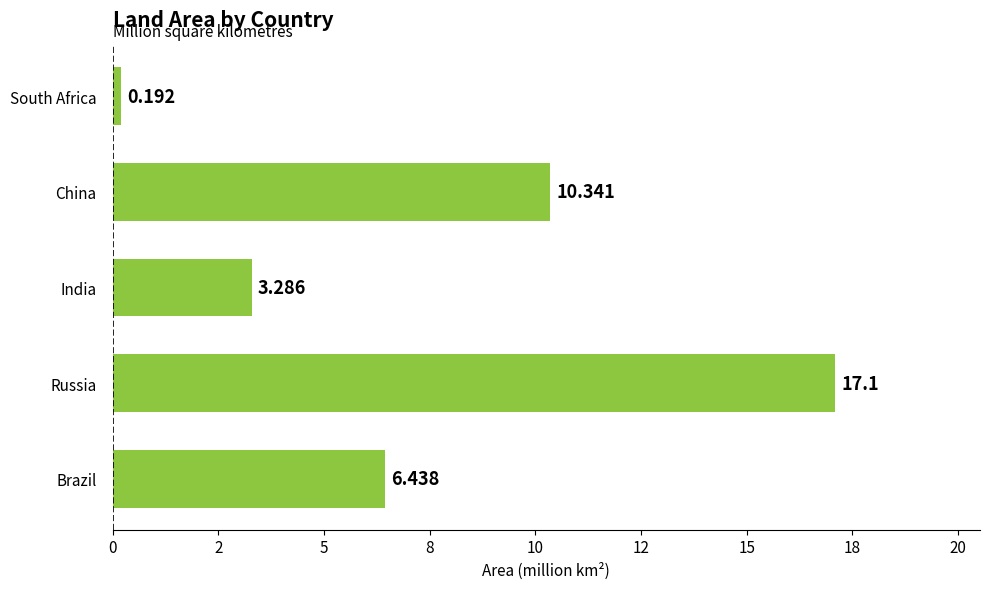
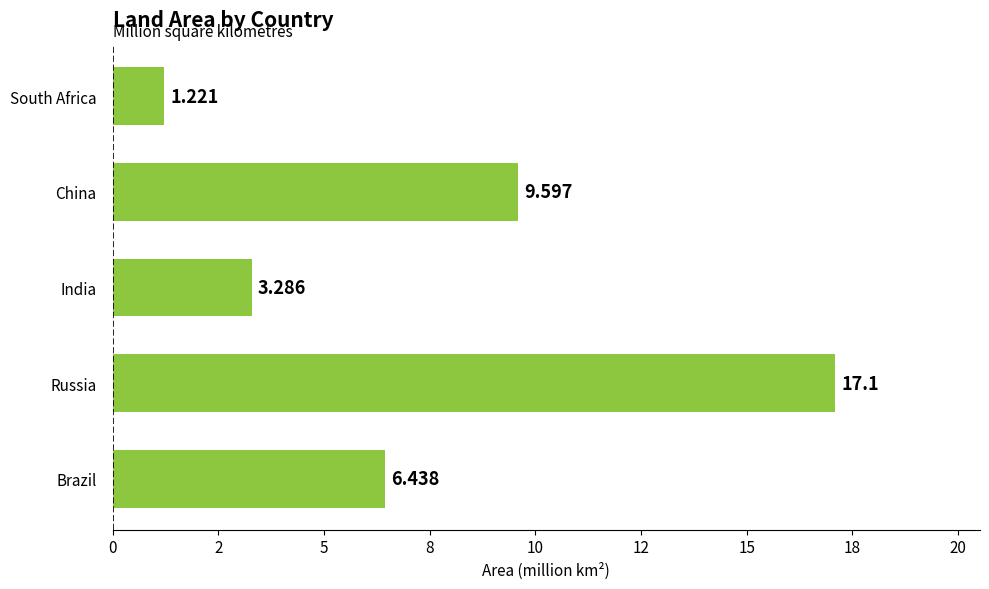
  {
-   "South Africa": 0.192,
-   "China": 10.341,
+   "South Africa": 1.221,
+   "China": 9.597,
    "India": 3.286,
    "Russia": 17.1,
    "Brazil": 6.438
  }
